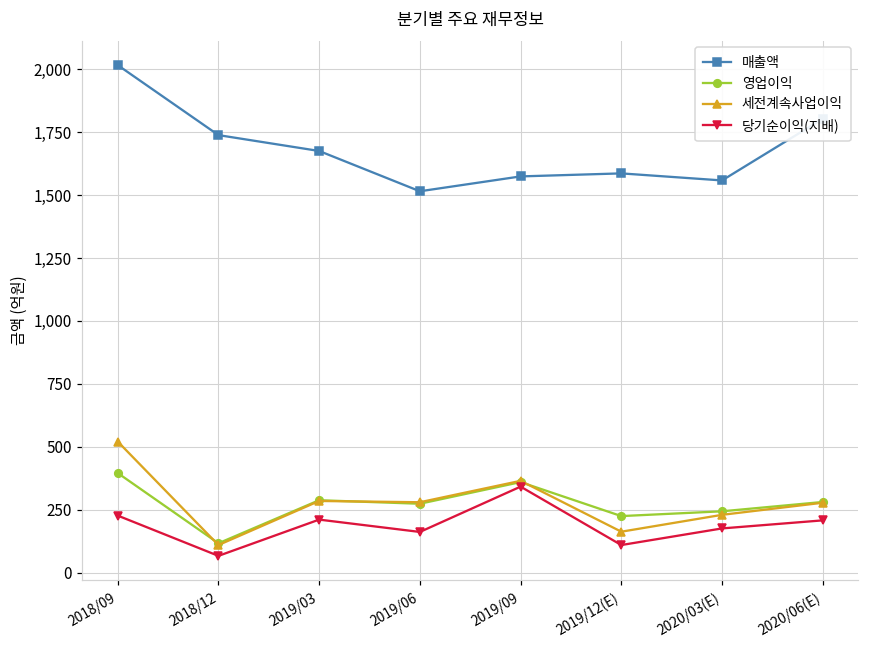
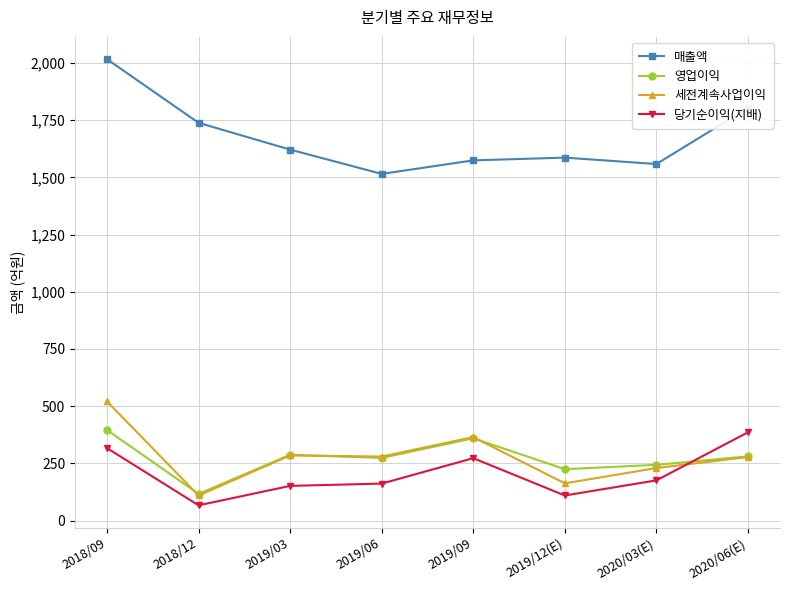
  {
    "매출액": {
      "2018/09": "2,020",
      "2018/12": "1,740",
-     "2019/03": "1,680",
+     "2019/03": "1,620",
      "2019/06": "1,520",
      "2019/09": "1,570",
      "2019/12(E)": "1,590",
      "2020/03(E)": "1,560"
    },
    "영업이익": {
      "2018/09": "400",
      "2019/12(E)": "230",
      "2020/03(E)": "240"
    },
    "세전계속사업이익": {
      "2018/09": "520",
      "2019/12(E)": "160",
      "2020/03(E)": "230"
    },
    "당기순이익(지배)": {
-     "2018/09": "230",
+     "2018/09": "320",
      "2018/12": "70",
-     "2019/03": "210",
+     "2019/03": "150",
      "2019/06": "160",
-     "2019/09": "340",
+     "2019/09": "270",
      "2019/12(E)": "110",
      "2020/03(E)": "180",
-     "2020/06(E)": "210"
+     "2020/06(E)": "390"
    }
  }
